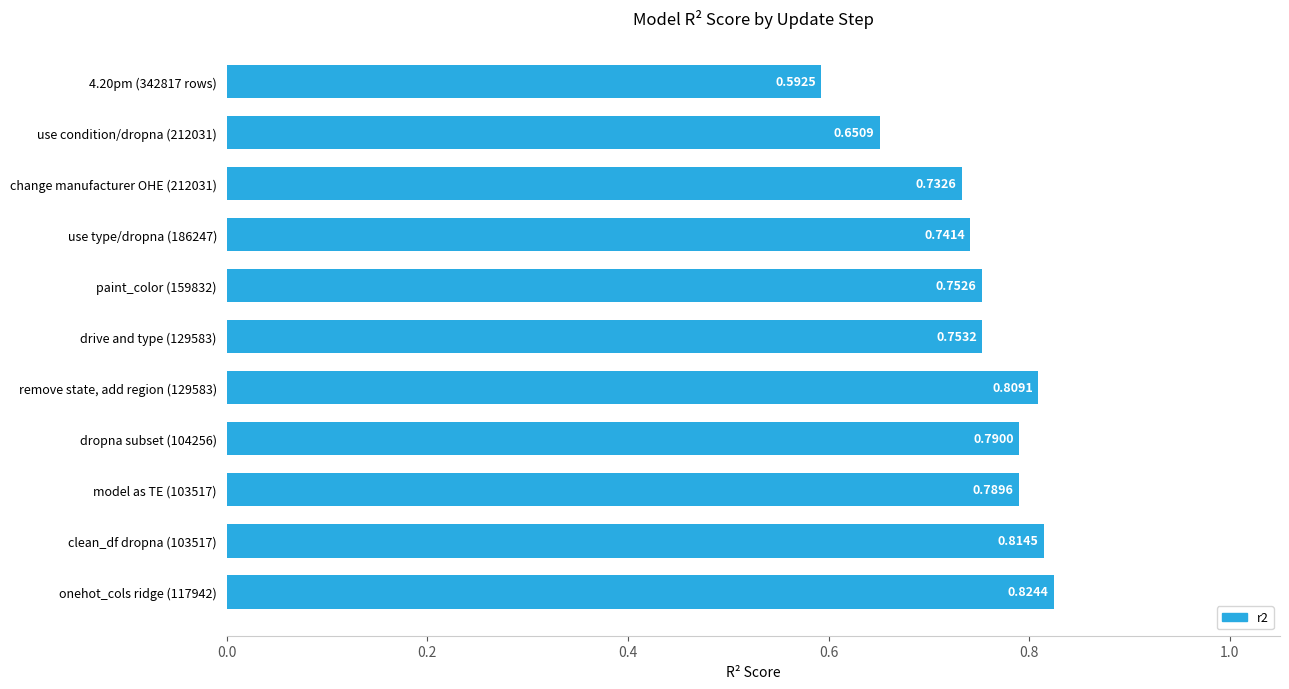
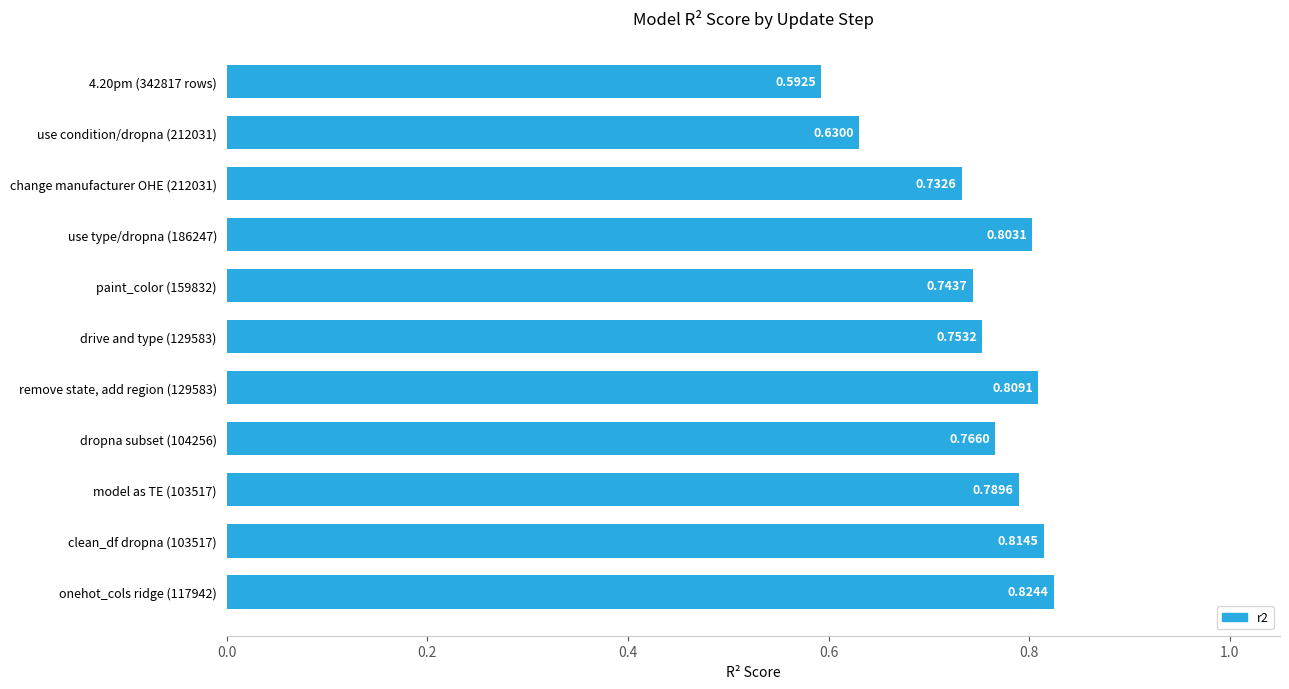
  {
    "4.20pm (342817 rows)": 0.5925,
-   "use condition/dropna (212031)": 0.6509,
+   "use condition/dropna (212031)": 0.6300,
    "change manufacturer OHE (212031)": 0.7326,
-   "use type/dropna (186247)": 0.7414,
-   "paint_color (159832)": 0.7526,
+   "use type/dropna (186247)": 0.8031,
+   "paint_color (159832)": 0.7437,
    "drive and type (129583)": 0.7532,
    "remove state, add region (129583)": 0.8091,
-   "dropna subset (104256)": 0.7900,
+   "dropna subset (104256)": 0.7660,
    "model as TE (103517)": 0.7896,
    "clean_df dropna (103517)": 0.8145,
    "onehot_cols ridge (117942)": 0.8244
  }
